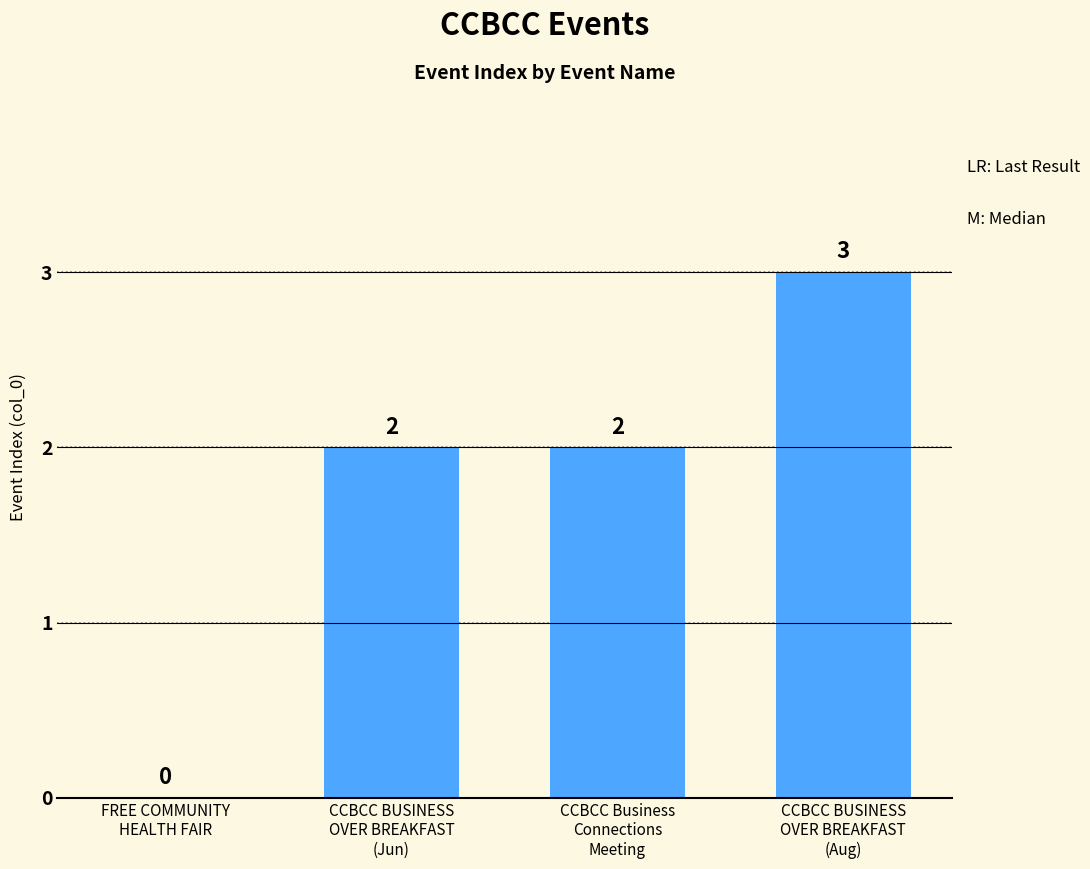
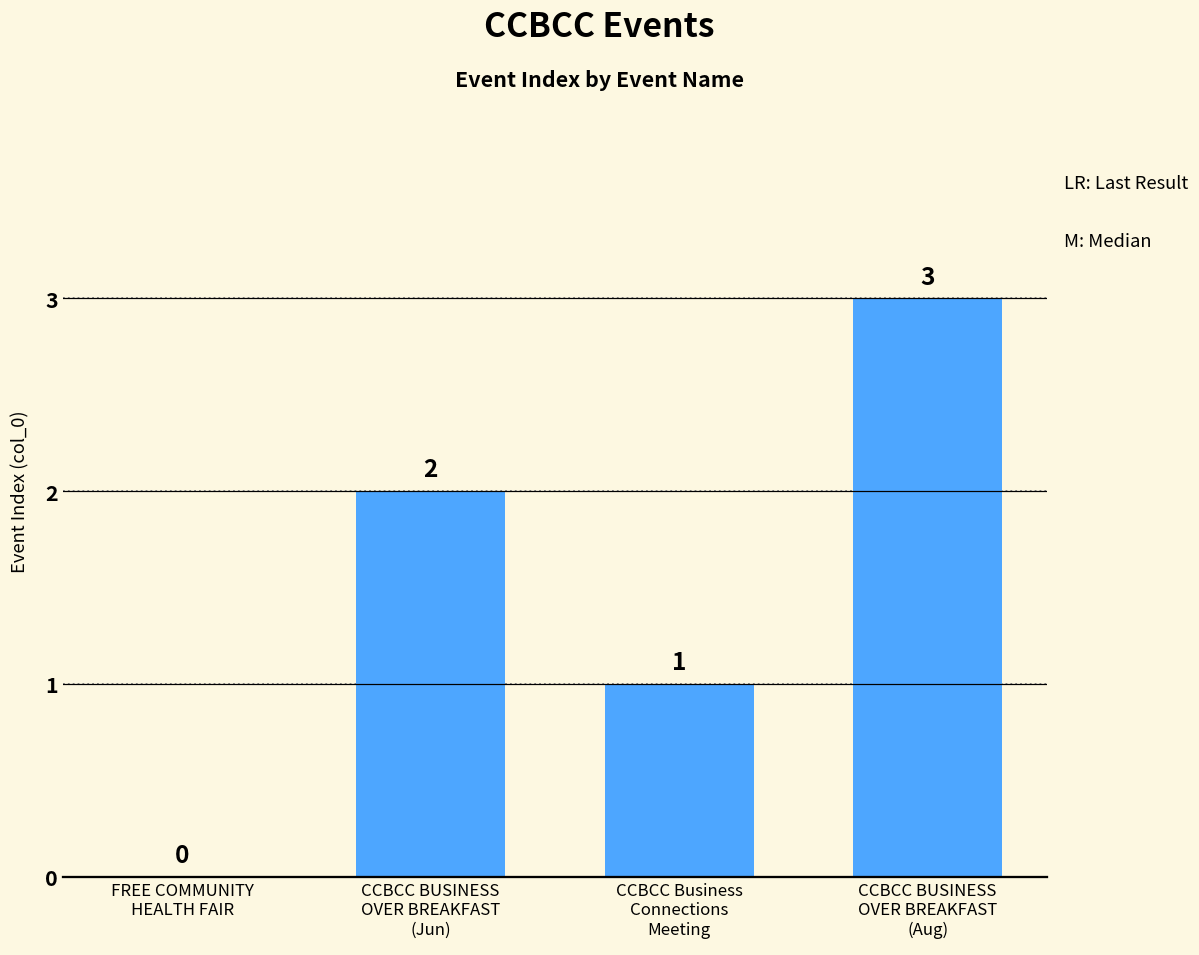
  {
    "FREE COMMUNITY HEALTH FAIR": 0,
    "CCBCC BUSINESS OVER BREAKFAST (Jun)": 2,
-   "CCBCC Business Connections Meeting": 2,
+   "CCBCC Business Connections Meeting": 1,
    "CCBCC BUSINESS OVER BREAKFAST (Aug)": 3
  }
